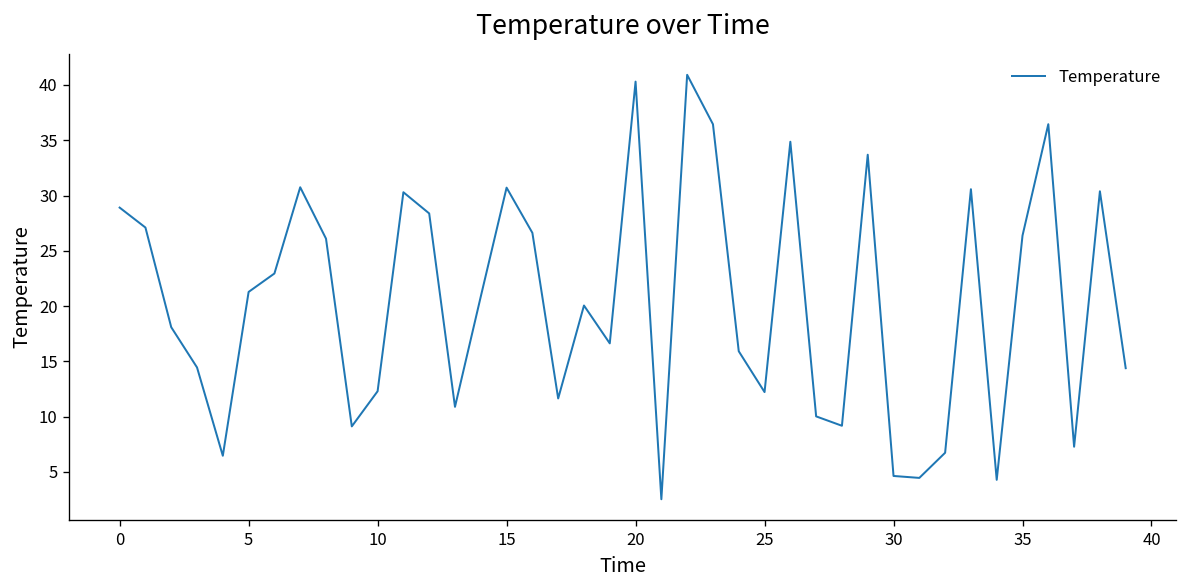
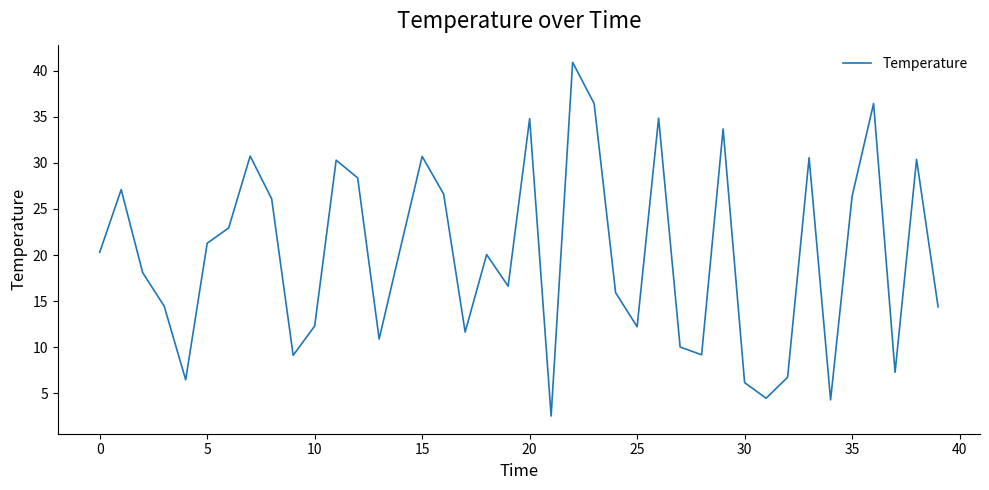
  {
-   "0": 29,
+   "0": 20,
    "5": 21,
    "10": 12,
    "15": 31,
-   "20": 40,
+   "20": 35,
    "25": 12,
-   "30": 5,
+   "30": 6,
    "35": 26
  }
